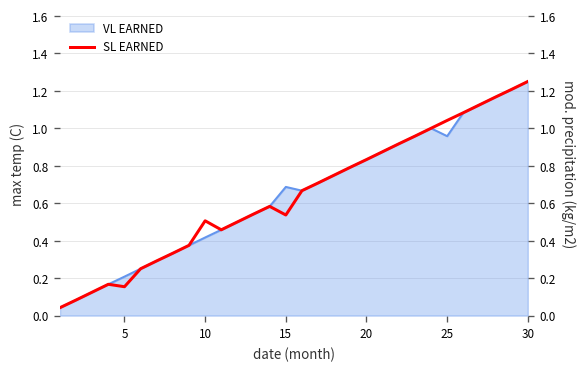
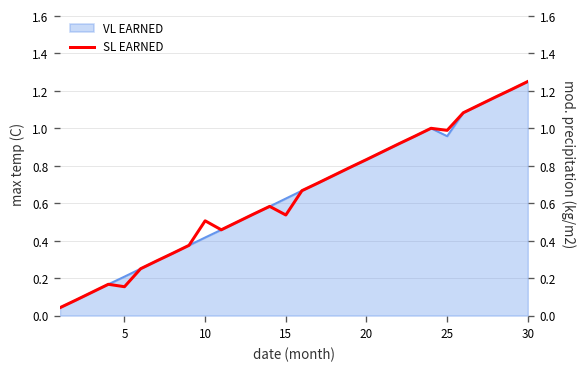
  {
    "VL EARNED": {
      "5": 0.21,
      "10": 0.42,
-     "15": 0.69,
+     "15": 0.63,
      "20": 0.83,
      "25": 0.96,
      "30": 1.25
    },
    "SL EARNED": {
      "5": 0.15,
      "10": 0.51,
      "15": 0.54,
      "20": 0.83,
-     "25": 1.04,
+     "25": 0.99,
      "30": 1.25
    }
  }
